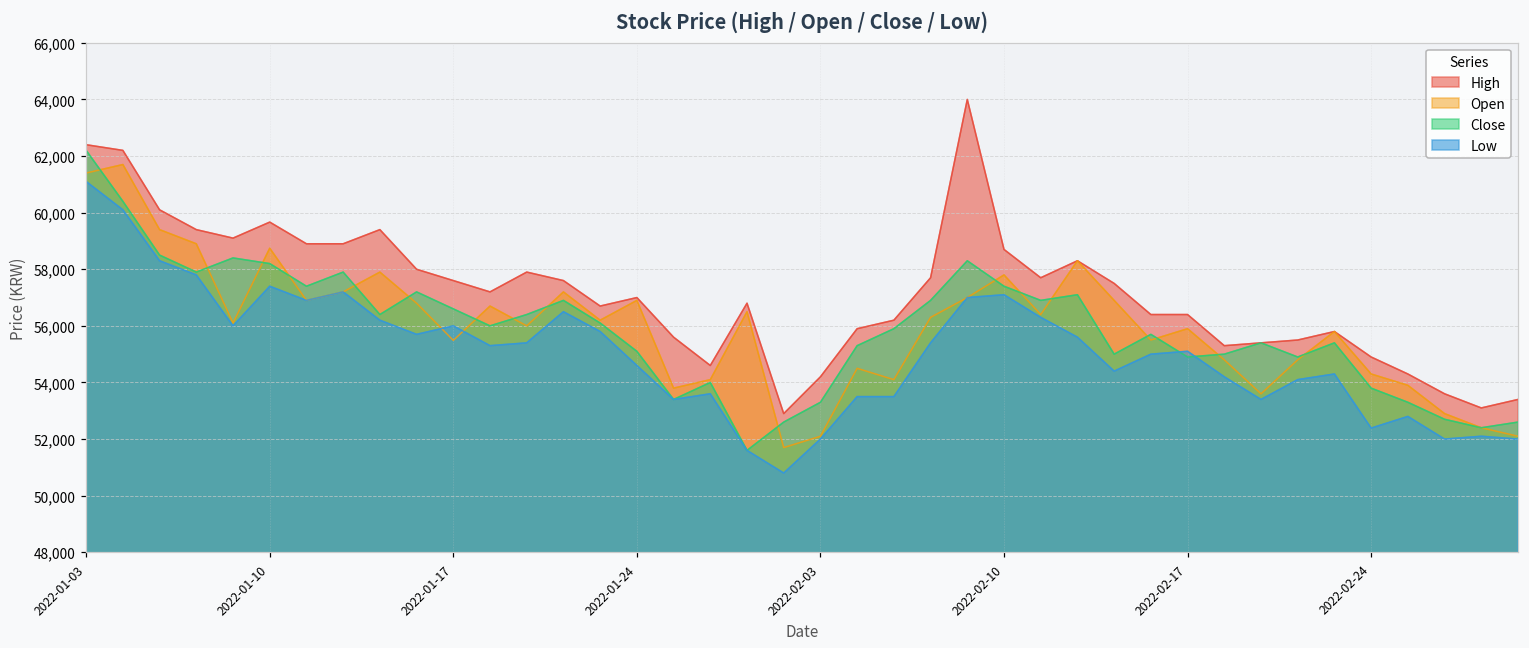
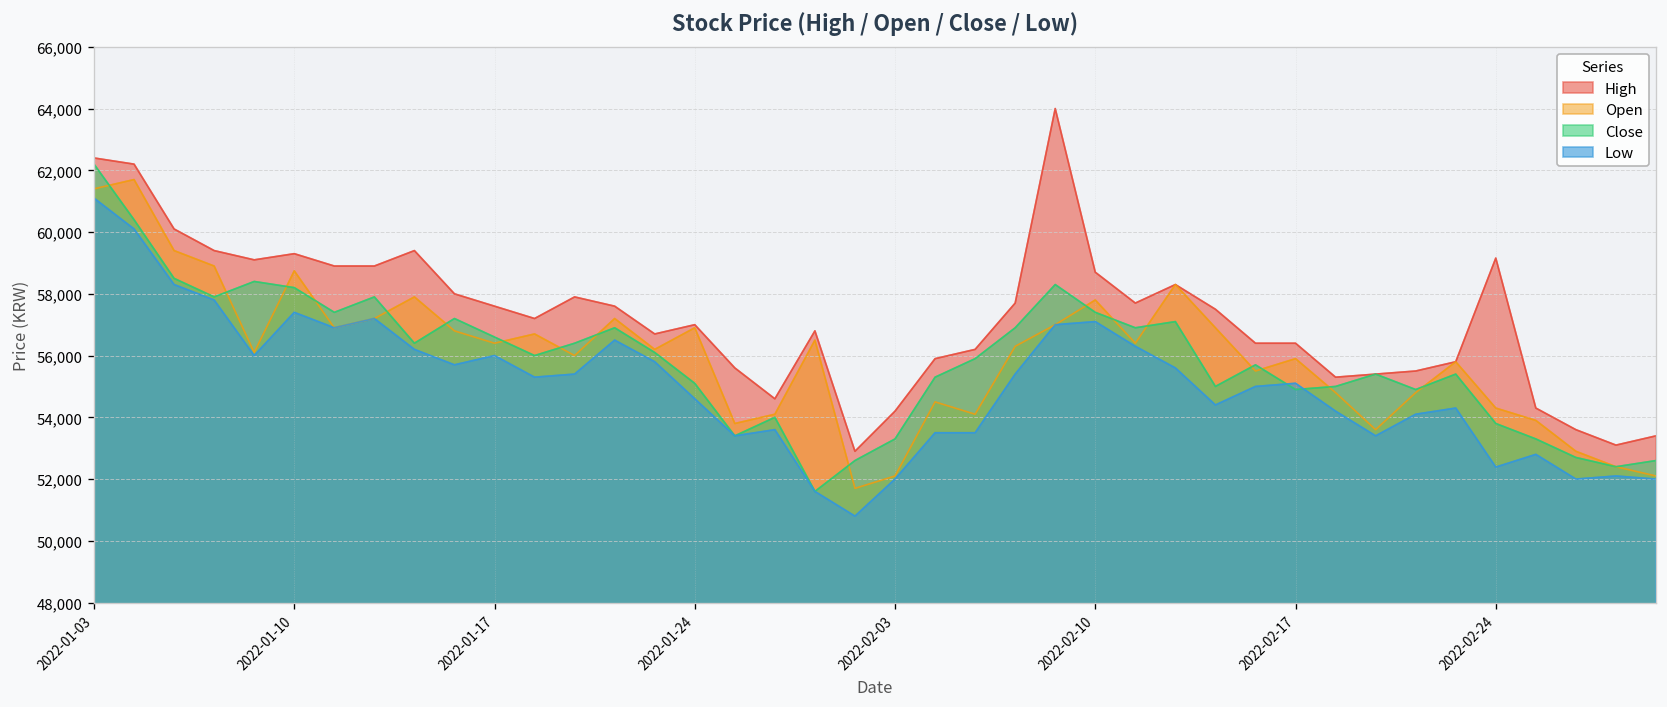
  {
    "High": {
      "2022-01-03": "62,400",
-     "2022-01-10": "59,700",
+     "2022-01-10": "59,300",
      "2022-01-17": "57,600",
      "2022-01-24": "57,000",
      "2022-02-03": "54,200",
      "2022-02-10": "58,700",
      "2022-02-17": "56,400",
-     "2022-02-24": "54,900"
+     "2022-02-24": "59,200"
    },
    "Open": {
      "2022-01-03": "61,400",
      "2022-01-10": "58,700",
-     "2022-01-17": "55,500",
+     "2022-01-17": "56,400",
      "2022-01-24": "56,900",
      "2022-02-03": "52,100",
      "2022-02-10": "57,800",
      "2022-02-17": "55,900",
      "2022-02-24": "54,300"
    },
    "Close": {
      "2022-01-03": "62,200",
      "2022-01-10": "58,200",
      "2022-01-17": "56,600",
      "2022-01-24": "55,100",
      "2022-02-03": "53,300",
      "2022-02-10": "57,400",
      "2022-02-17": "54,900",
      "2022-02-24": "53,800"
    },
    "Low": {
      "2022-01-03": "61,100",
      "2022-01-10": "57,400",
      "2022-01-17": "56,000",
      "2022-01-24": "54,600",
      "2022-02-03": "52,000",
      "2022-02-10": "57,100",
      "2022-02-17": "55,100",
      "2022-02-24": "52,400"
    }
  }
